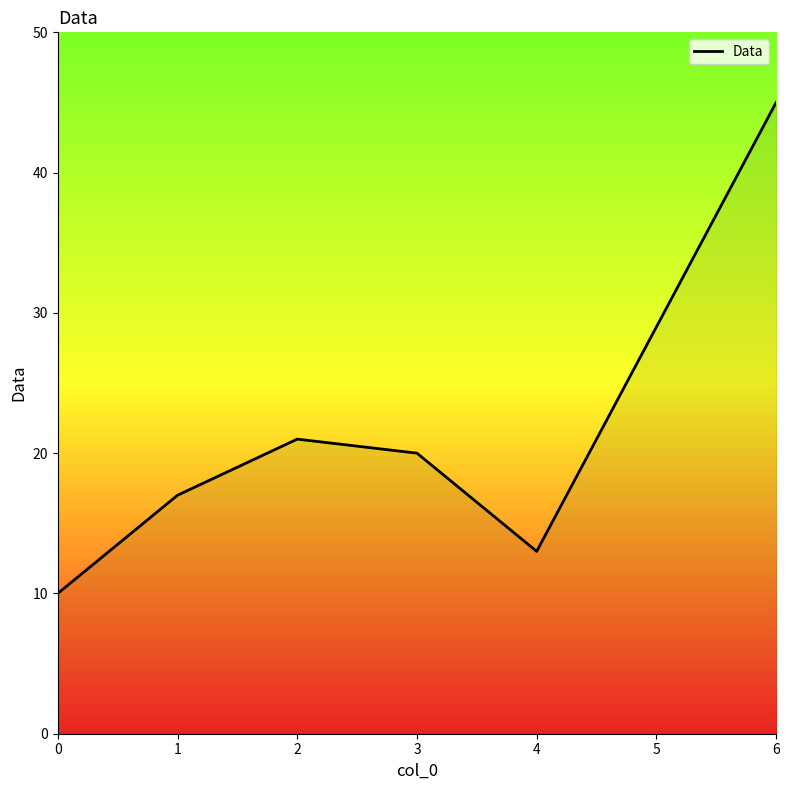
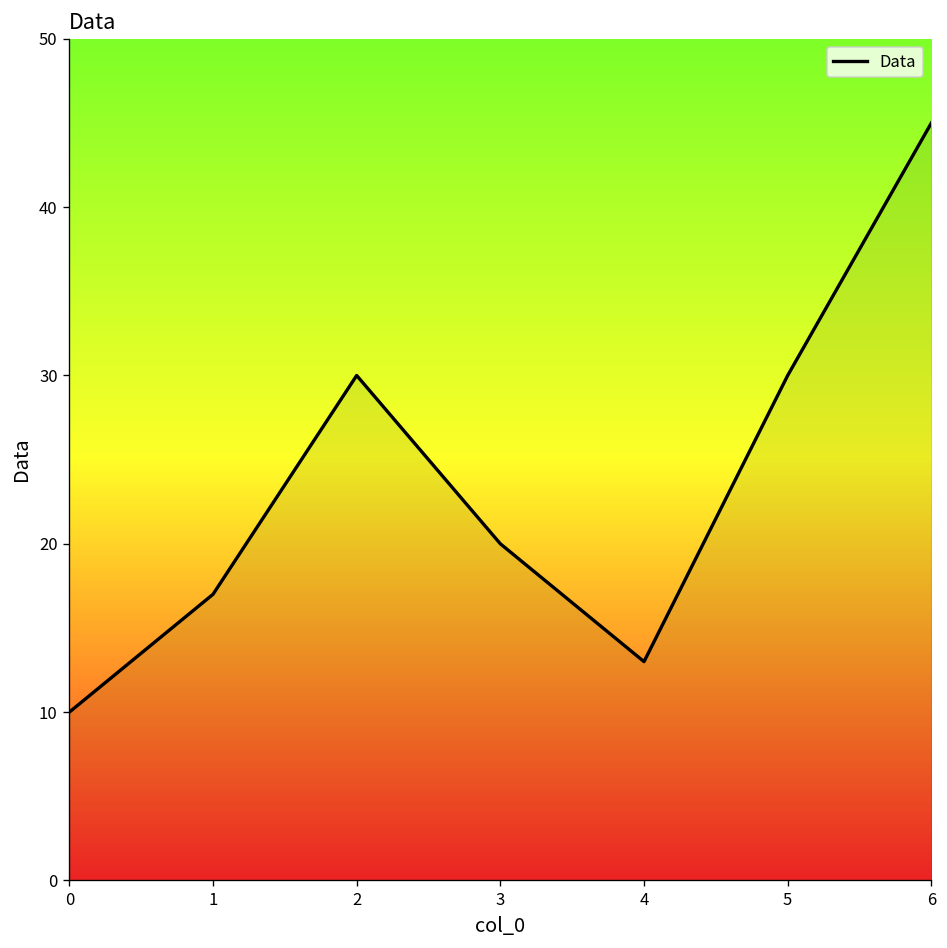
  {
    "0": 10,
    "1": 17,
-   "2": 21,
+   "2": 30,
    "3": 20,
    "4": 13,
-   "5": 29,
+   "5": 30,
    "6": 45
  }
